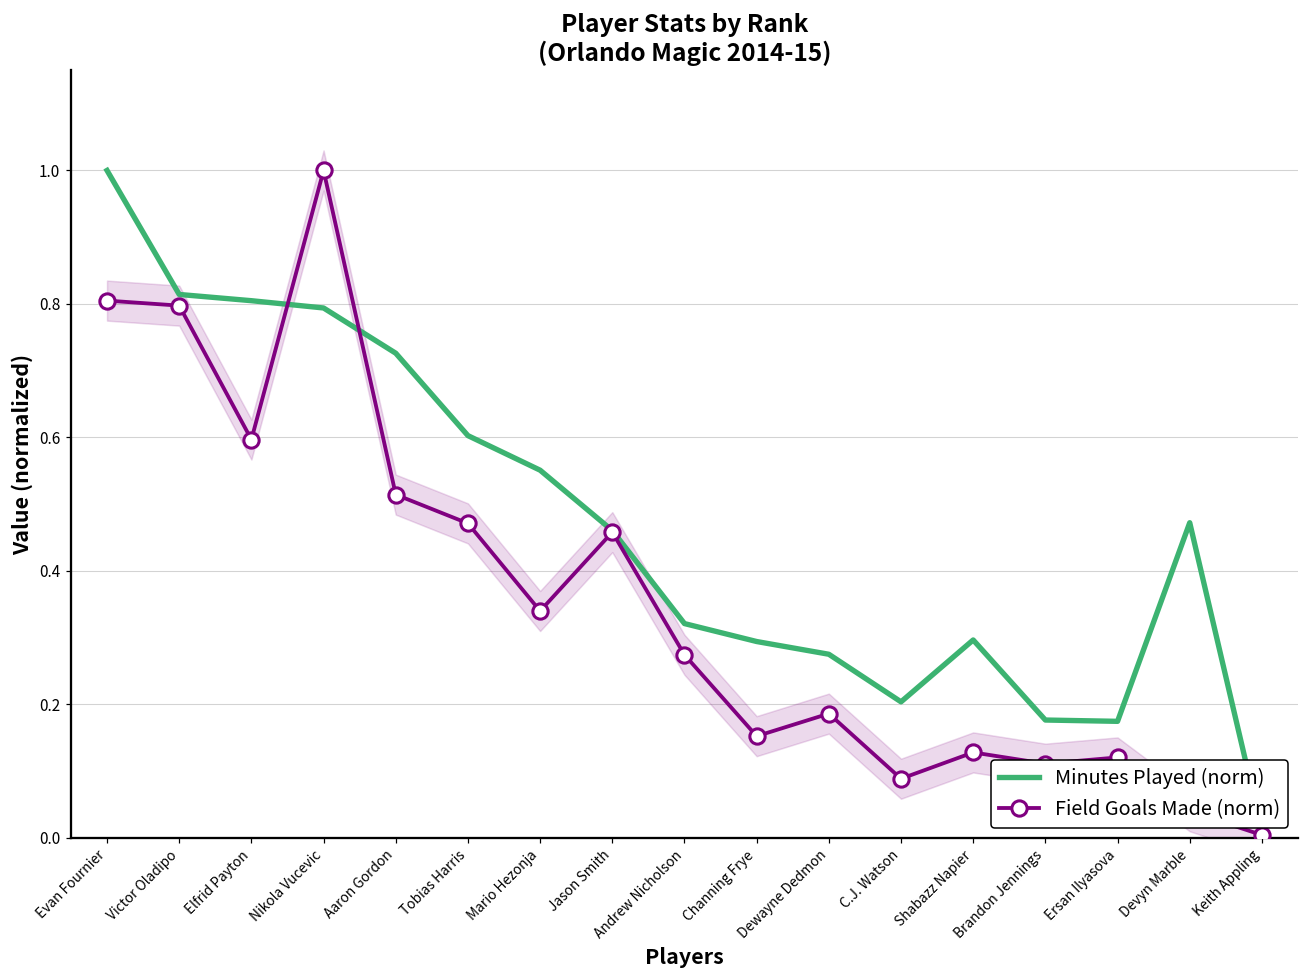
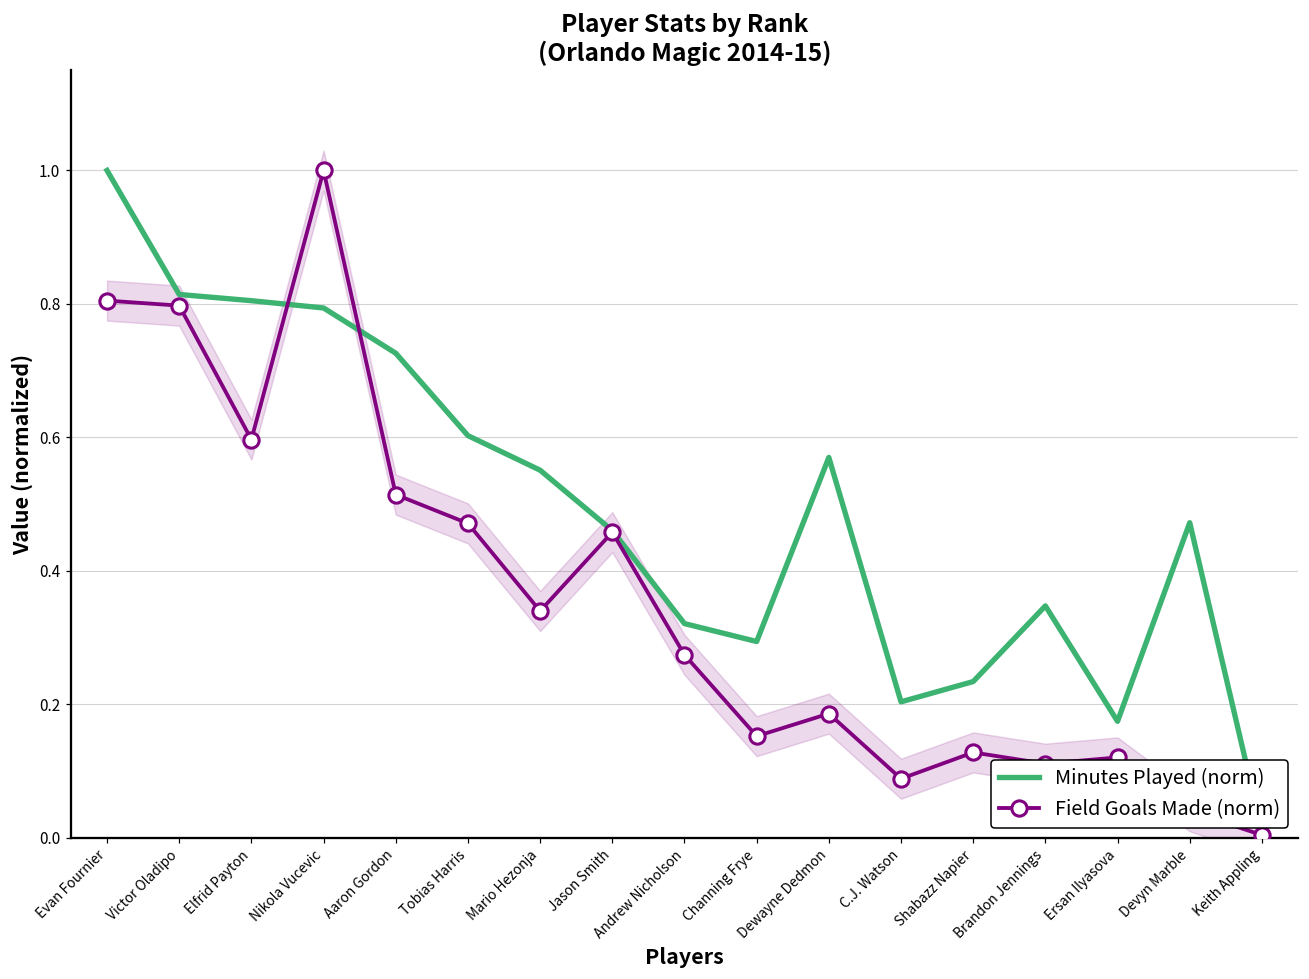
  {
    "Minutes Played (norm)": {
      "Evan Fournier": 1.00,
      "Victor Oladipo": 0.81,
      "Elfrid Payton": 0.80,
      "Nikola Vucevic": 0.79,
      "Aaron Gordon": 0.73,
      "Tobias Harris": 0.60,
      "Mario Hezonja": 0.55,
      "Andrew Nicholson": 0.32,
      "Channing Frye": 0.29,
-     "Dewayne Dedmon": 0.27,
+     "Dewayne Dedmon": 0.57,
      "C.J. Watson": 0.20,
-     "Shabazz Napier": 0.30,
-     "Brandon Jennings": 0.18,
+     "Shabazz Napier": 0.23,
+     "Brandon Jennings": 0.35,
      "Ersan Ilyasova": 0.17,
      "Devyn Marble": 0.47,
      "Keith Appling": 0.01
    }
  }
